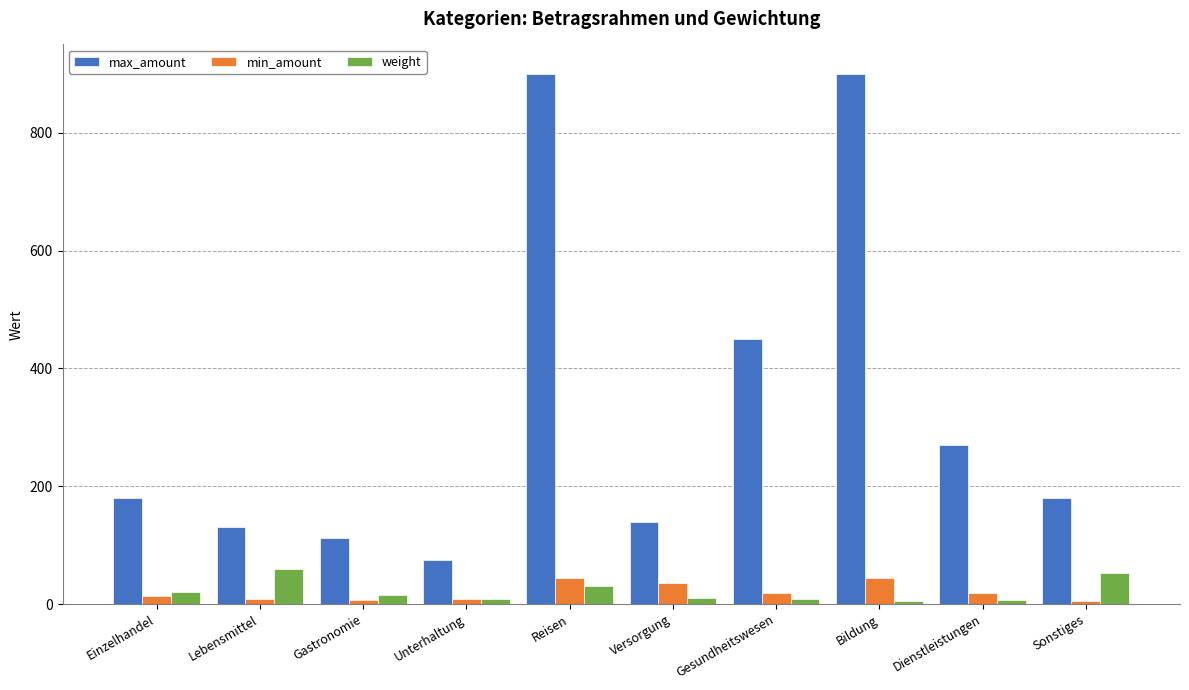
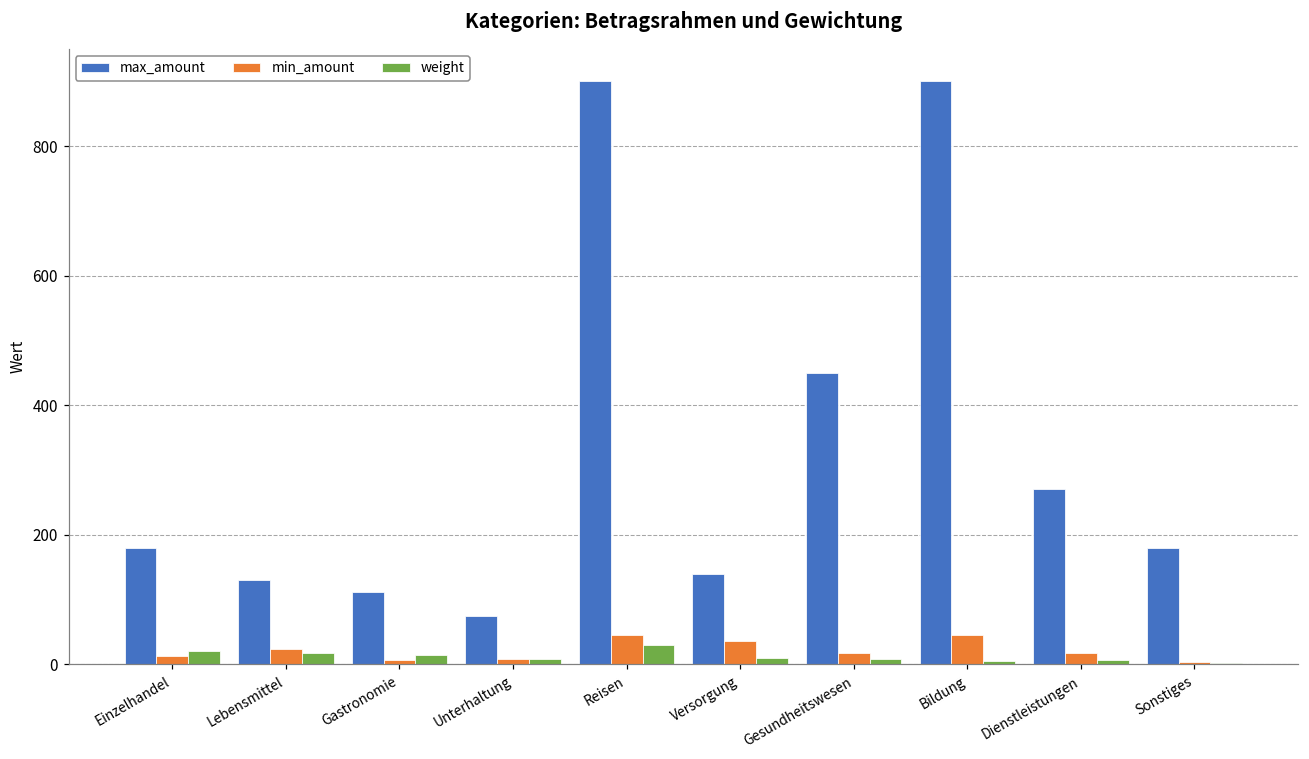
  {
    "max_amount": {
      "Einzelhandel": 180,
      "Lebensmittel": 130,
      "Gastronomie": 110,
      "Unterhaltung": 80,
      "Reisen": 900,
      "Versorgung": 140,
      "Gesundheitswesen": 450,
      "Bildung": 900,
      "Dienstleistungen": 270,
      "Sonstiges": 180
    },
    "min_amount": {
      "Einzelhandel": 10,
-     "Lebensmittel": 10,
+     "Lebensmittel": 20,
      "Gastronomie": 10,
      "Unterhaltung": 10,
      "Reisen": 50,
      "Versorgung": 40,
      "Gesundheitswesen": 20,
      "Bildung": 50,
      "Dienstleistungen": 20,
      "Sonstiges": 0
    },
    "weight": {
      "Einzelhandel": 20,
-     "Lebensmittel": 60,
+     "Lebensmittel": 20,
      "Gastronomie": 20,
      "Unterhaltung": 10,
      "Reisen": 30,
      "Versorgung": 10,
      "Gesundheitswesen": 10,
      "Bildung": 10,
      "Dienstleistungen": 10,
-     "Sonstiges": 50
+     "Sonstiges": 0
    }
  }
